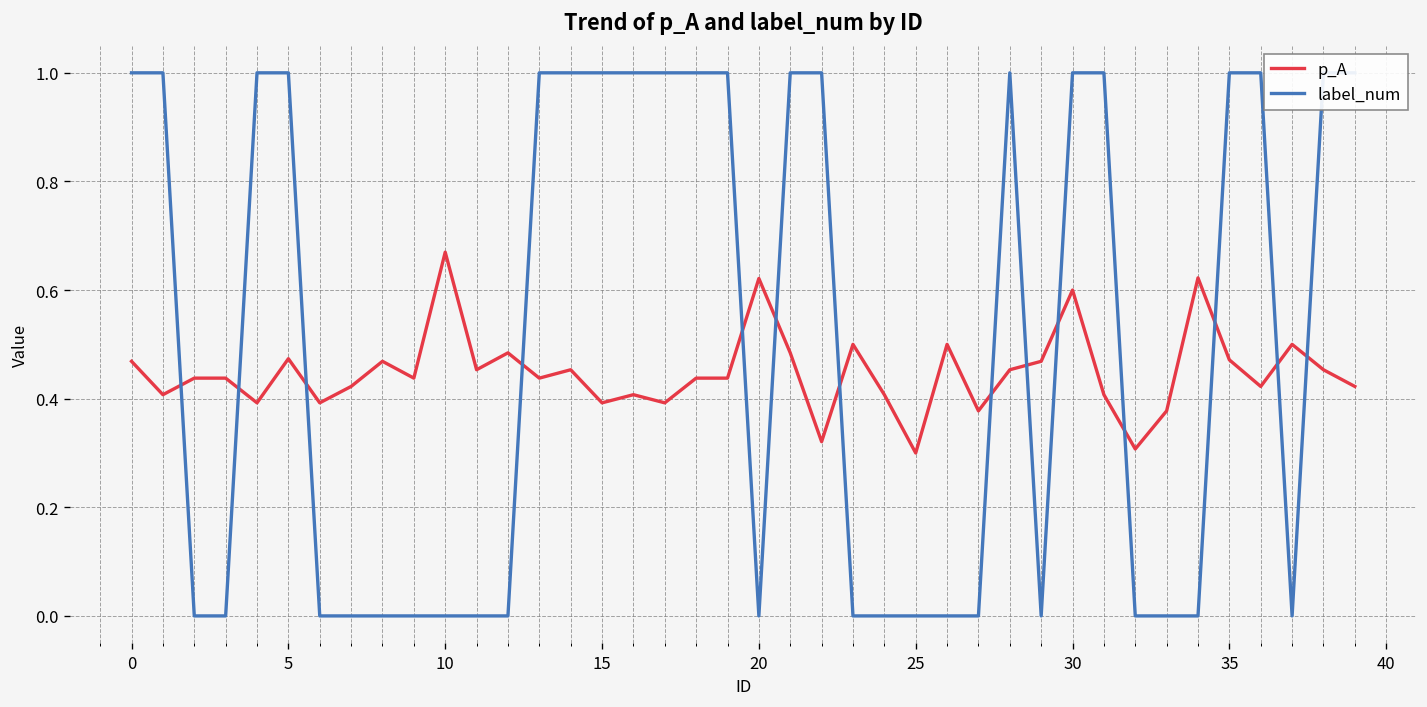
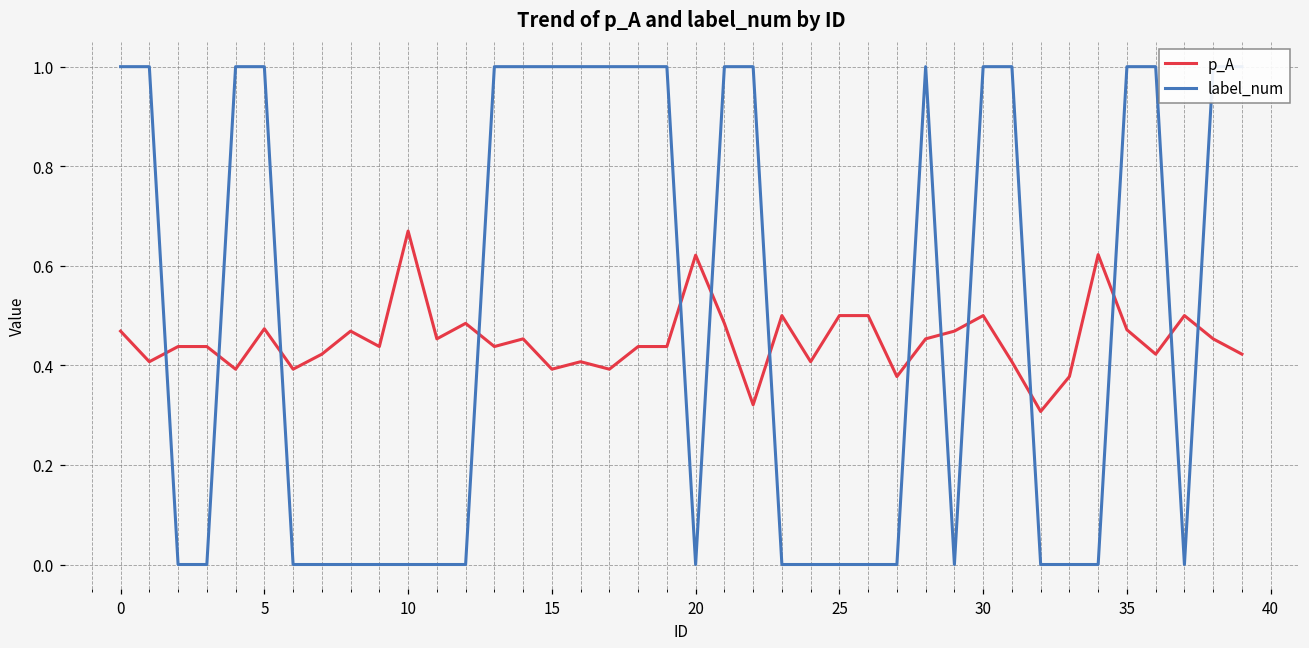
  {
    "p_A": {
      "0": 0.47,
      "5": 0.47,
      "10": 0.67,
      "15": 0.39,
      "20": 0.62,
-     "25": 0.3,
-     "30": 0.6,
+     "25": 0.5,
+     "30": 0.5,
      "35": 0.47
    },
    "label_num": {
      "0": 1.0,
      "5": 1.0,
      "10": 0.0,
      "15": 1.0,
      "20": 0.0,
      "25": 0.0,
      "30": 1.0,
      "35": 1.0
    }
  }
